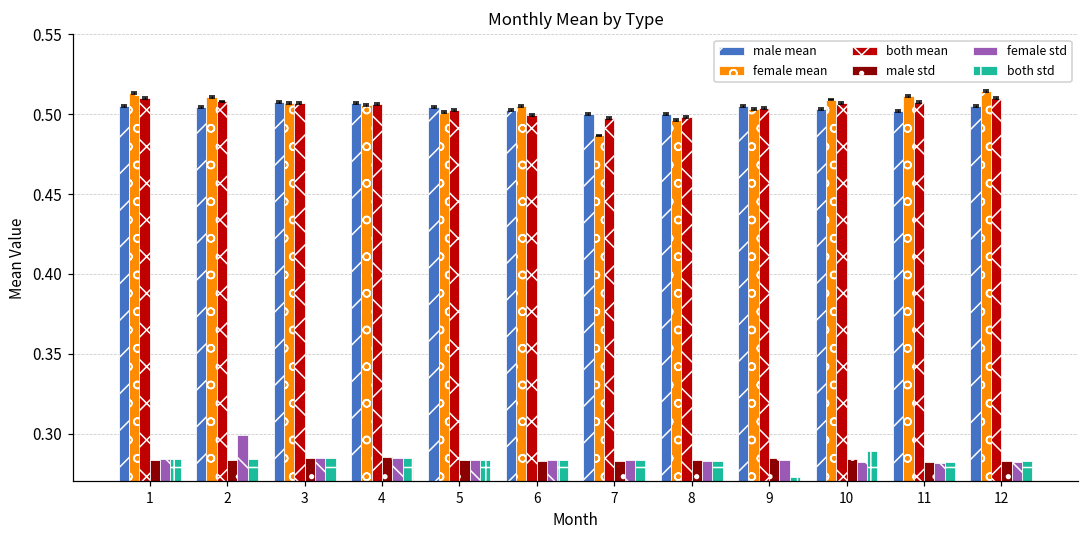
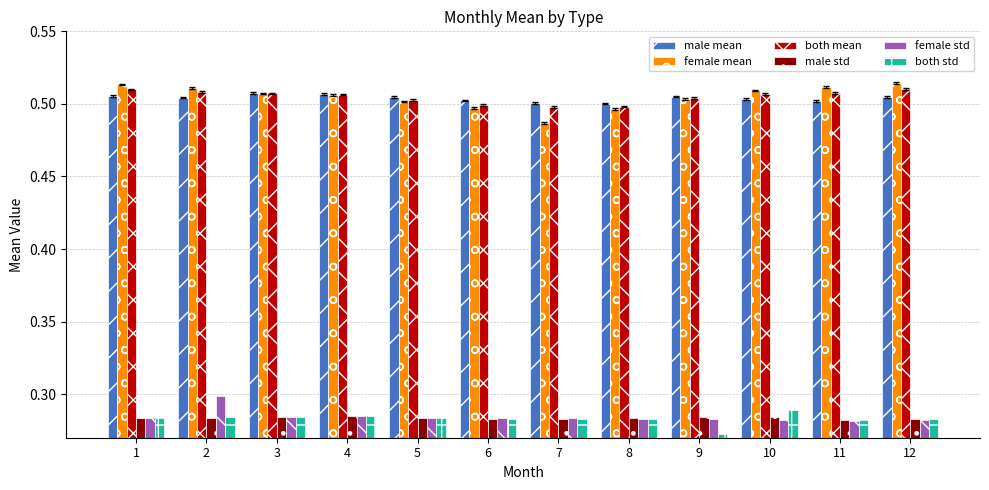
  {
    "female mean": {
      "1": 0.513,
      "2": 0.511,
      "3": 0.507,
      "4": 0.506,
      "5": 0.502,
-     "6": 0.505,
+     "6": 0.497,
      "7": 0.487,
      "8": 0.497,
      "9": 0.503,
      "10": 0.509,
      "11": 0.511,
      "12": 0.515
    },
    "female std": {
      "1": 0.284,
      "2": 0.299,
      "3": 0.285,
      "4": 0.285,
      "5": 0.284,
      "6": 0.283,
      "7": 0.283,
      "8": 0.283,
      "9": 0.283,
      "10": 0.282,
      "11": 0.282,
      "12": 0.282
    },
    "both std": {
      "1": 0.284,
      "2": 0.284,
      "3": 0.284,
      "4": 0.285,
      "5": 0.284,
      "6": 0.283,
      "7": 0.283,
      "8": 0.283,
      "9": 0.273,
      "10": 0.289,
      "11": 0.282,
      "12": 0.283
    }
  }
